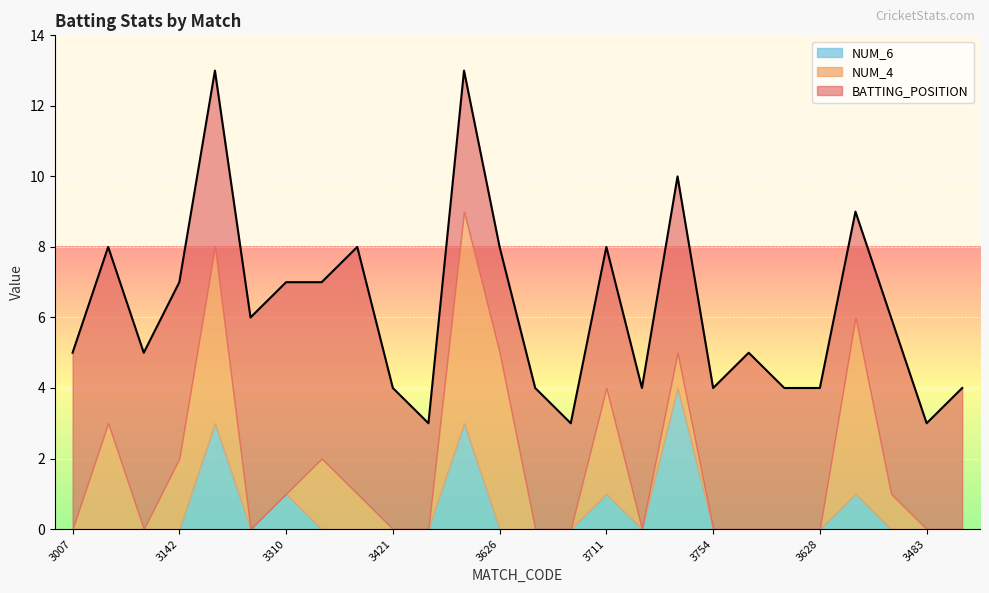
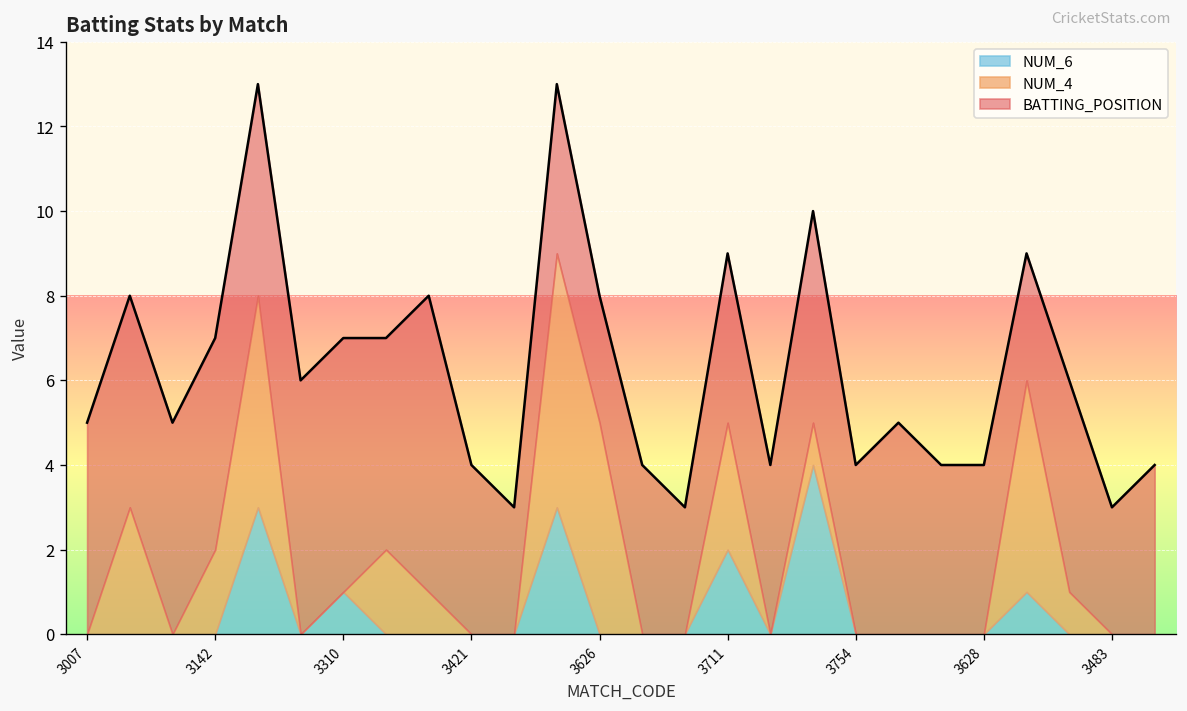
  {
    "NUM_6": {
      "3142": 0,
      "3626": 0,
-     "3711": 1
+     "3711": 2
    }
  }
